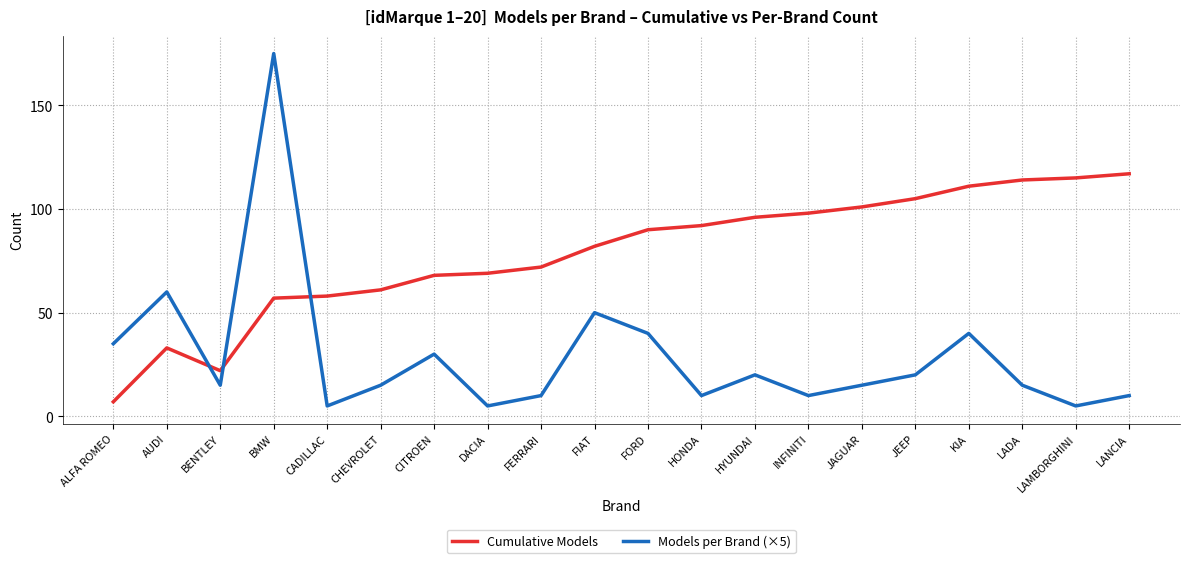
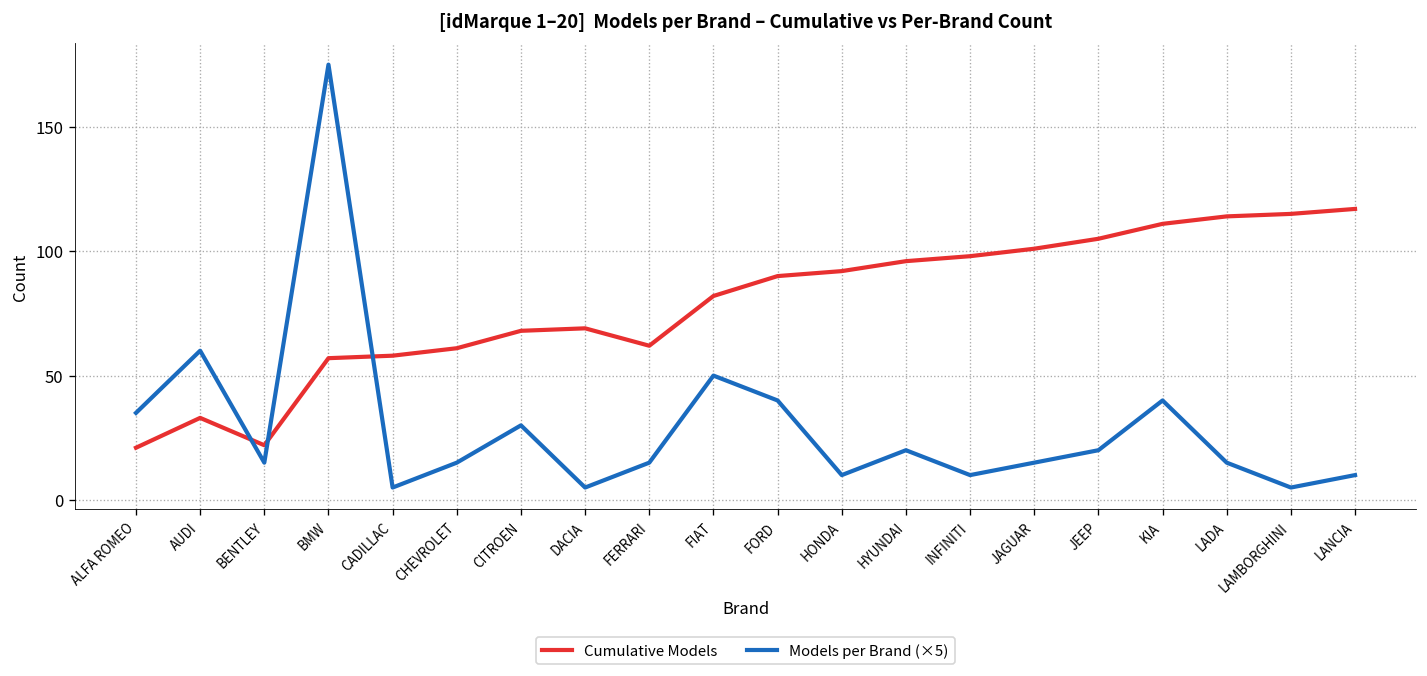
  {
    "Cumulative Models": {
-     "ALFA ROMEO": 7,
+     "ALFA ROMEO": 21,
      "AUDI": 33,
      "BENTLEY": 22,
      "BMW": 57,
      "CADILLAC": 58,
      "CHEVROLET": 61,
      "CITROEN": 68,
      "DACIA": 69,
-     "FERRARI": 72,
+     "FERRARI": 62,
      "FIAT": 82,
      "FORD": 90,
      "HONDA": 92,
      "HYUNDAI": 96,
      "INFINITI": 98,
      "JAGUAR": 101,
      "JEEP": 105,
      "KIA": 111,
      "LADA": 114,
      "LAMBORGHINI": 115,
      "LANCIA": 117
    },
    "Models per Brand (×5)": {
      "ALFA ROMEO": 35,
      "AUDI": 60,
      "BENTLEY": 15,
      "BMW": 175,
      "CADILLAC": 5,
      "CHEVROLET": 15,
      "CITROEN": 30,
      "DACIA": 5,
-     "FERRARI": 10,
+     "FERRARI": 15,
      "FIAT": 50,
      "FORD": 40,
      "HONDA": 10,
      "HYUNDAI": 20,
      "INFINITI": 10,
      "JAGUAR": 15,
      "JEEP": 20,
      "KIA": 40,
      "LADA": 15,
      "LAMBORGHINI": 5,
      "LANCIA": 10
    }
  }
